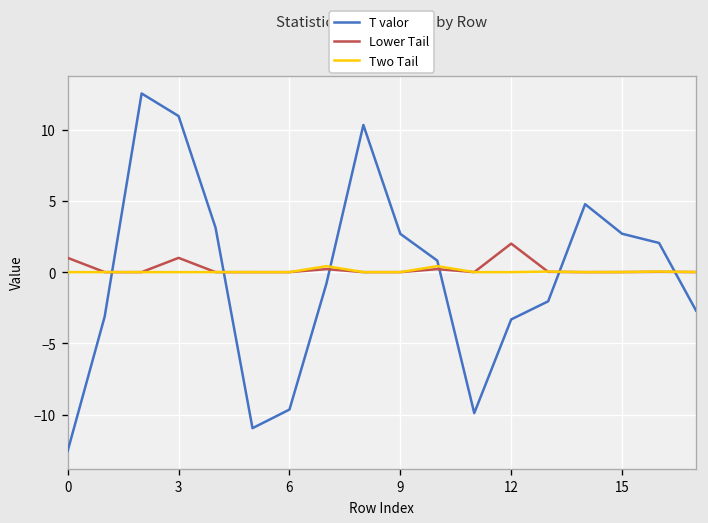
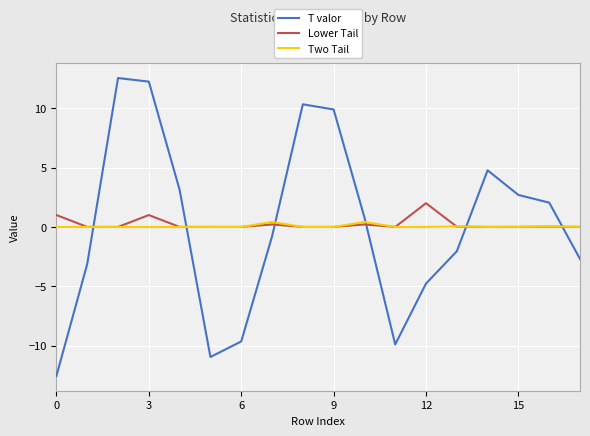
  {
    "T valor": {
      "0": -12.5,
-     "3": 10.9,
+     "3": 12.2,
      "6": -9.6,
-     "9": 2.7,
-     "12": -3.3,
+     "9": 9.9,
+     "12": -4.8,
      "15": 2.7
    },
    "Lower Tail": {
      "0": 1.0,
      "3": 1.0,
      "12": 2.0
    },
    "Two Tail": {
      "0": 0.0,
      "3": 0.0,
      "12": 0.0
    }
  }
